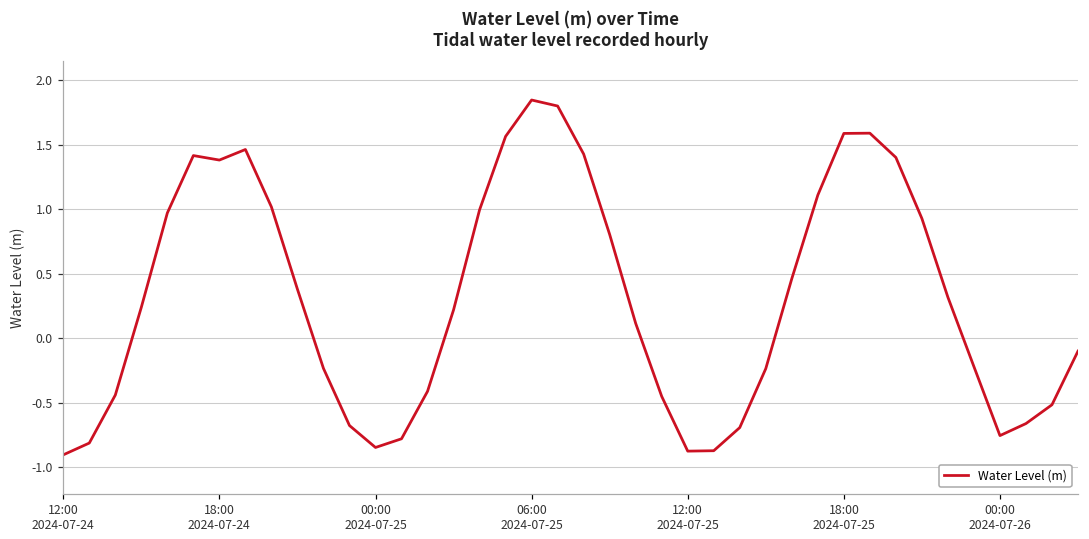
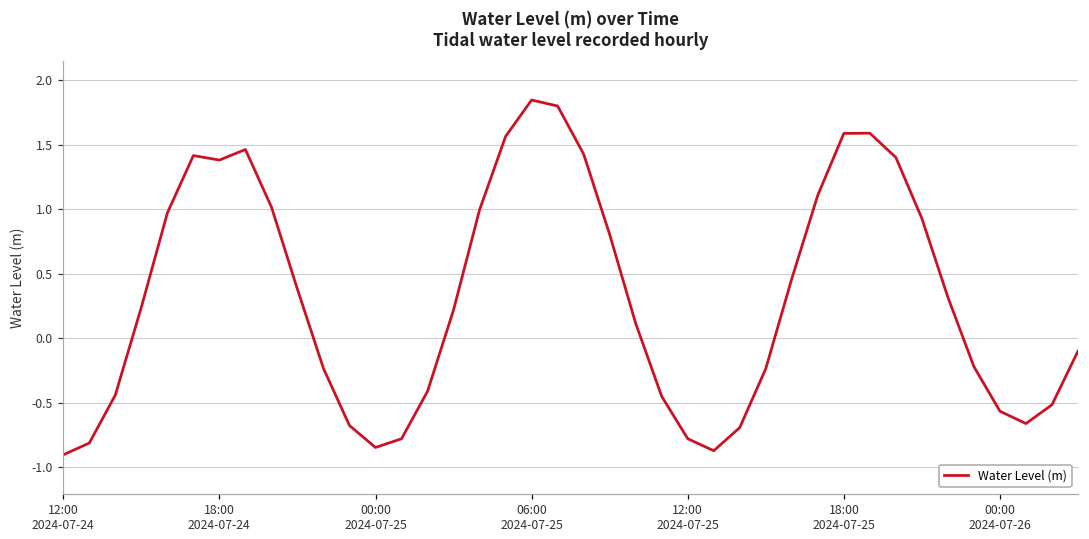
  {
    "12:00 2024-07-24": -0.90,
    "18:00 2024-07-24": 1.38,
    "00:00 2024-07-25": -0.85,
    "06:00 2024-07-25": 1.85,
-   "12:00 2024-07-25": -0.87,
+   "12:00 2024-07-25": -0.78,
    "18:00 2024-07-25": 1.59,
-   "00:00 2024-07-26": -0.75
+   "00:00 2024-07-26": -0.57
  }
